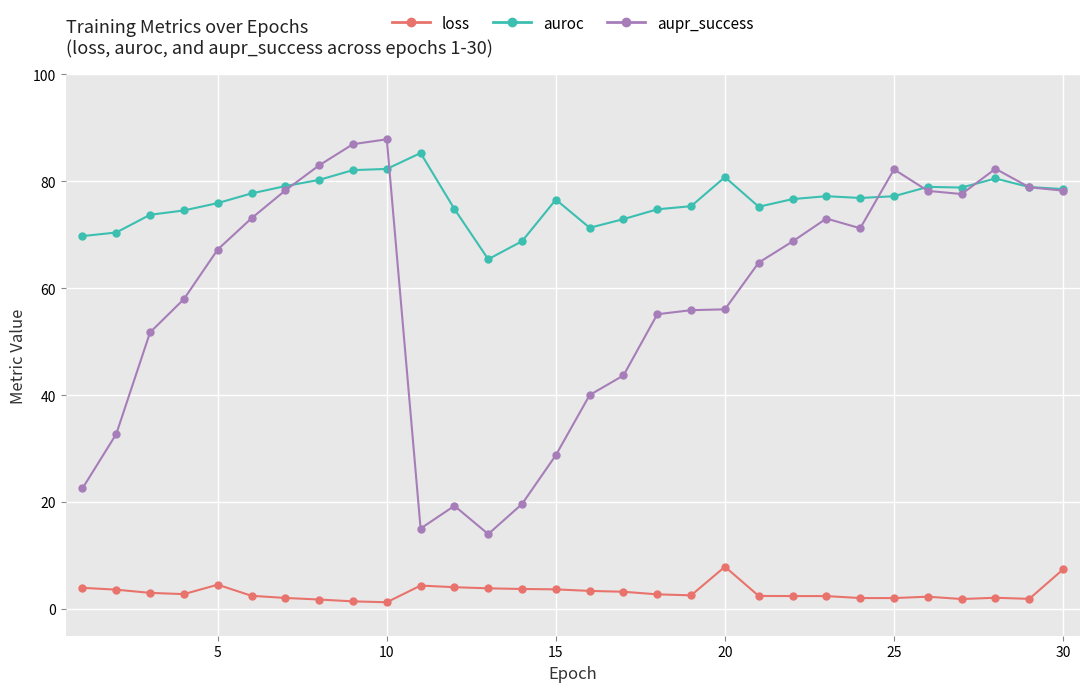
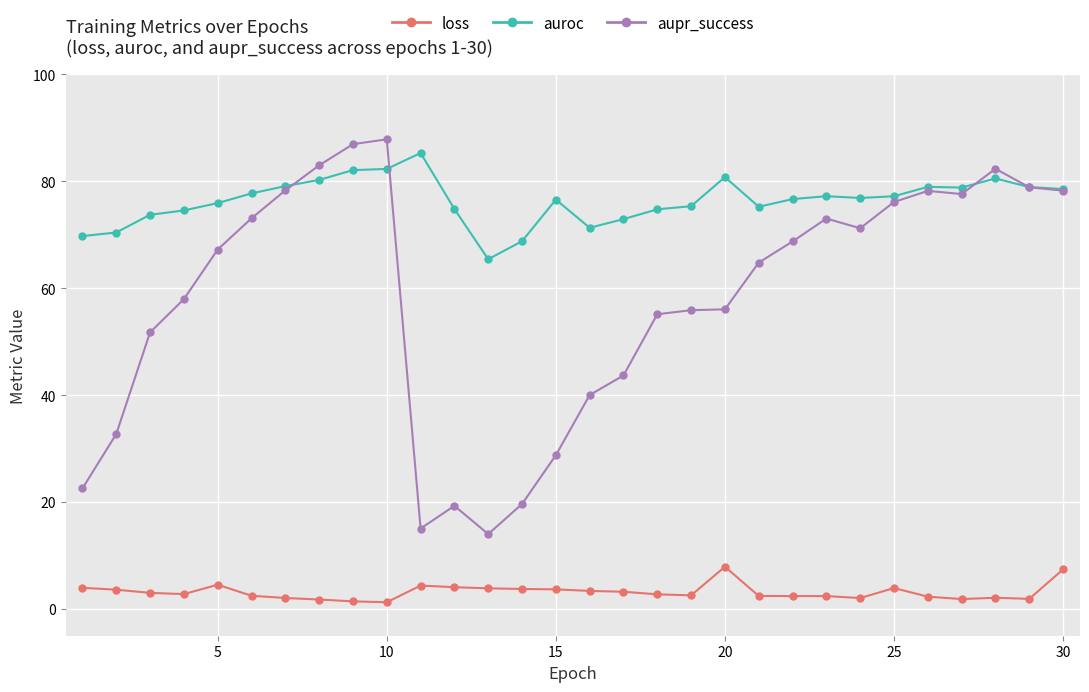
  {
    "loss": {
      "5": 5,
      "10": 1,
      "15": 4,
      "20": 8,
-     "25": 2,
+     "25": 4,
      "30": 7
    },
    "auroc": {
      "5": 76,
      "10": 82,
      "15": 77,
      "20": 81,
      "25": 77
    },
    "aupr_success": {
      "5": 67,
      "10": 88,
      "15": 29,
      "20": 56,
-     "25": 82
+     "25": 76
    }
  }
